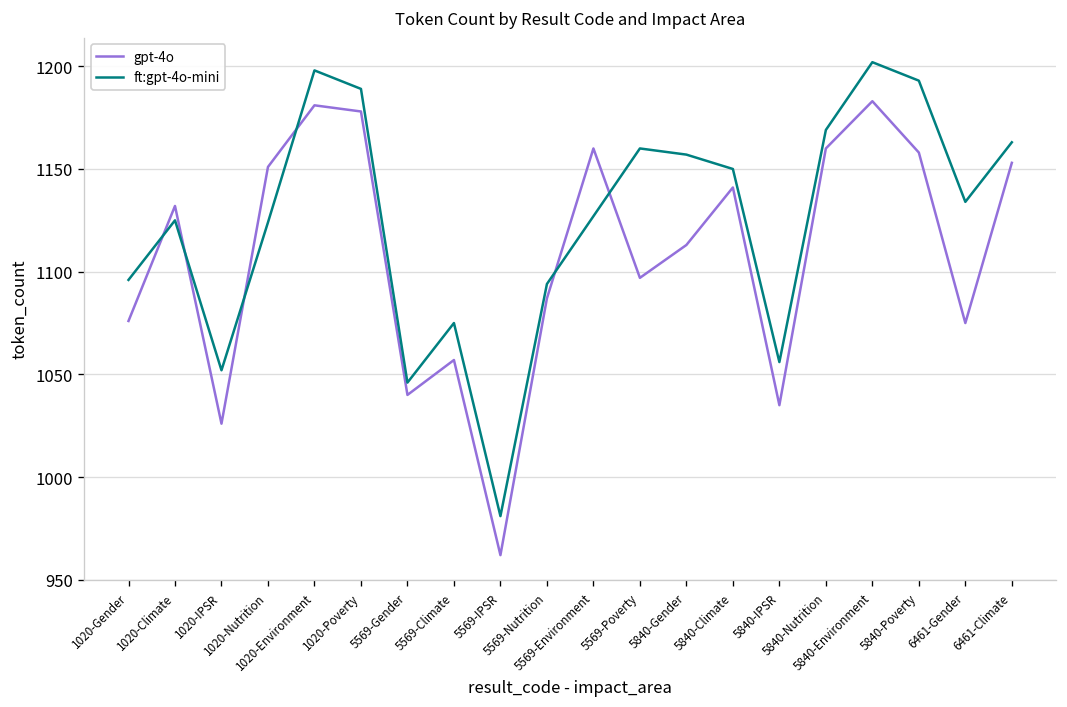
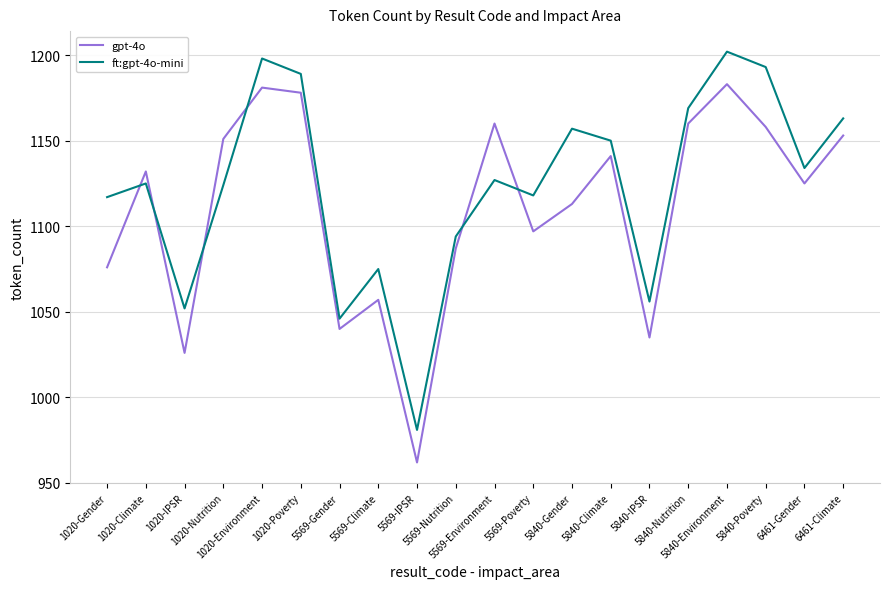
  {
    "gpt-4o": {
      "1020-Gender": 1076,
      "1020-Climate": 1132,
      "1020-IPSR": 1026,
      "1020-Nutrition": 1151,
      "1020-Environment": 1181,
      "1020-Poverty": 1178,
      "5569-Gender": 1040,
      "5569-Climate": 1057,
      "5569-IPSR": 962,
      "5569-Nutrition": 1087,
      "5569-Environment": 1160,
      "5569-Poverty": 1097,
      "5840-Gender": 1113,
      "5840-Climate": 1141,
      "5840-IPSR": 1035,
      "5840-Nutrition": 1160,
      "5840-Environment": 1183,
      "5840-Poverty": 1158,
-     "6461-Gender": 1075,
+     "6461-Gender": 1125,
      "6461-Climate": 1153
    },
    "ft:gpt-4o-mini": {
-     "1020-Gender": 1096,
+     "1020-Gender": 1117,
      "1020-Climate": 1125,
      "1020-IPSR": 1052,
      "1020-Nutrition": 1124,
      "1020-Environment": 1198,
      "1020-Poverty": 1189,
      "5569-Gender": 1046,
      "5569-Climate": 1075,
      "5569-IPSR": 981,
      "5569-Nutrition": 1094,
      "5569-Environment": 1127,
-     "5569-Poverty": 1160,
+     "5569-Poverty": 1118,
      "5840-Gender": 1157,
      "5840-Climate": 1150,
      "5840-IPSR": 1056,
      "5840-Nutrition": 1169,
      "5840-Environment": 1202,
      "5840-Poverty": 1193,
      "6461-Gender": 1134,
      "6461-Climate": 1163
    }
  }
